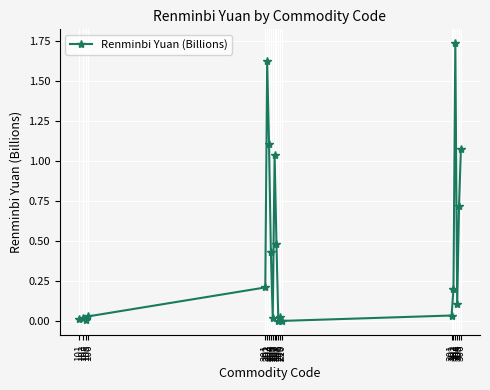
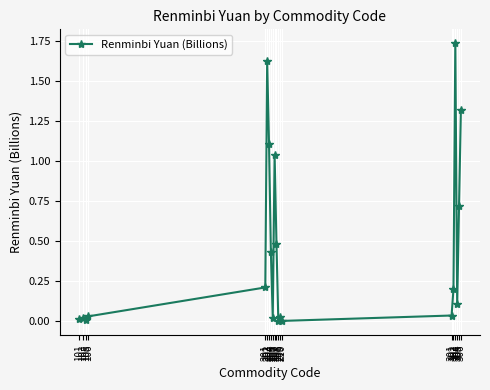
  {
    "101": 0.02,
    "103": 0.02,
    "105": 0.01,
    "106": 0.03,
    "201": 0.21,
    "202": 1.62,
    "203": 1.11,
    "207": 0.48,
    "208": 0.00,
    "209": 0.03,
    "210": 0.00,
    "301": 0.04,
    "302": 0.20,
    "303": 1.74,
    "304": 0.11,
    "305": 0.72,
-   "306": 1.08
+   "306": 1.32
  }
